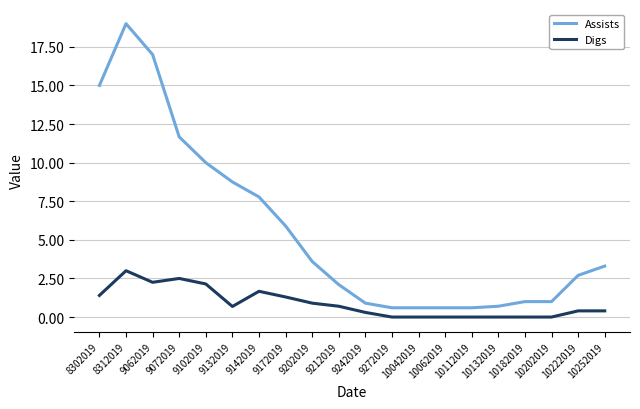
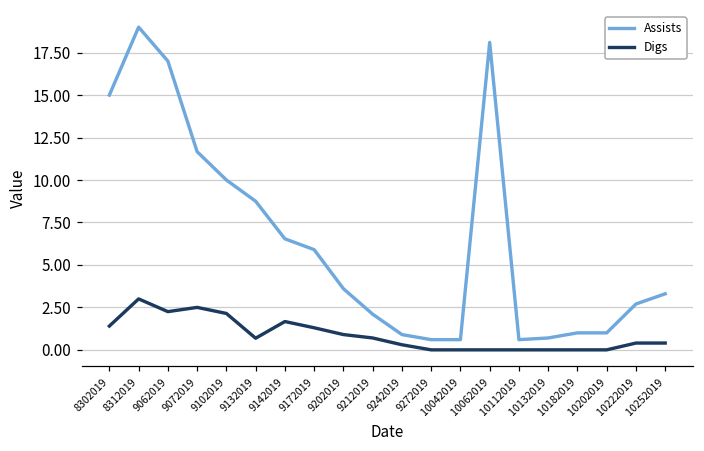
  {
    "Assists": {
      "8302019": 15.0,
      "8312019": 19.0,
      "9062019": 17.0,
      "9072019": 11.7,
      "9102019": 10.0,
      "9132019": 8.8,
-     "9142019": 7.8,
+     "9142019": 6.5,
      "9172019": 5.9,
      "9202019": 3.6,
      "9212019": 2.1,
      "9242019": 0.9,
      "9272019": 0.6,
      "10042019": 0.6,
-     "10062019": 0.6,
+     "10062019": 18.1,
      "10112019": 0.6,
      "10132019": 0.7,
      "10182019": 1.0,
      "10202019": 1.0,
      "10222019": 2.7,
      "10252019": 3.3
    },
    "Digs": {
      "8302019": 1.4,
      "8312019": 3.0,
      "9062019": 2.3,
      "9072019": 2.5,
      "9102019": 2.1,
      "9132019": 0.7,
      "9142019": 1.7,
      "9172019": 1.3,
      "9202019": 0.9,
      "9212019": 0.7,
      "9242019": 0.3,
      "9272019": 0.0,
      "10042019": 0.0,
      "10062019": 0.0,
      "10112019": 0.0,
      "10132019": 0.0,
      "10182019": 0.0,
      "10202019": 0.0,
      "10222019": 0.4,
      "10252019": 0.4
    }
  }
